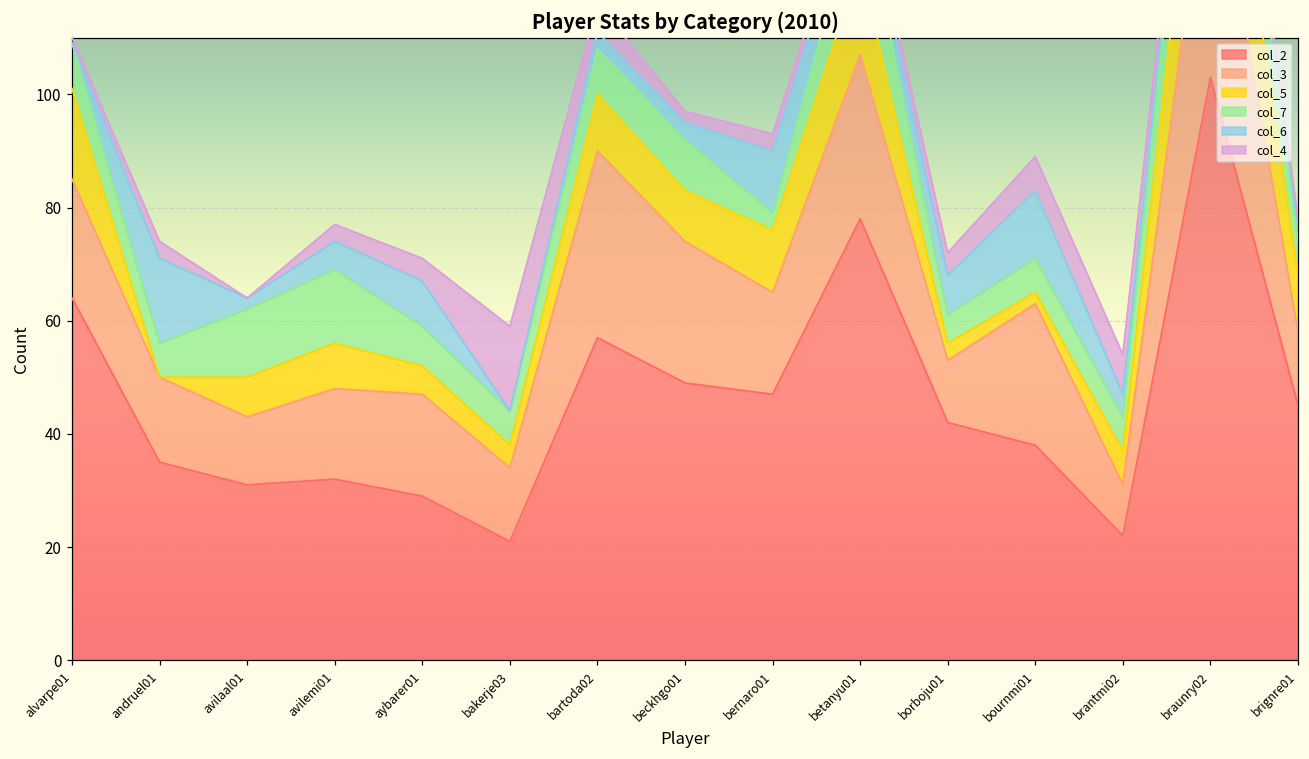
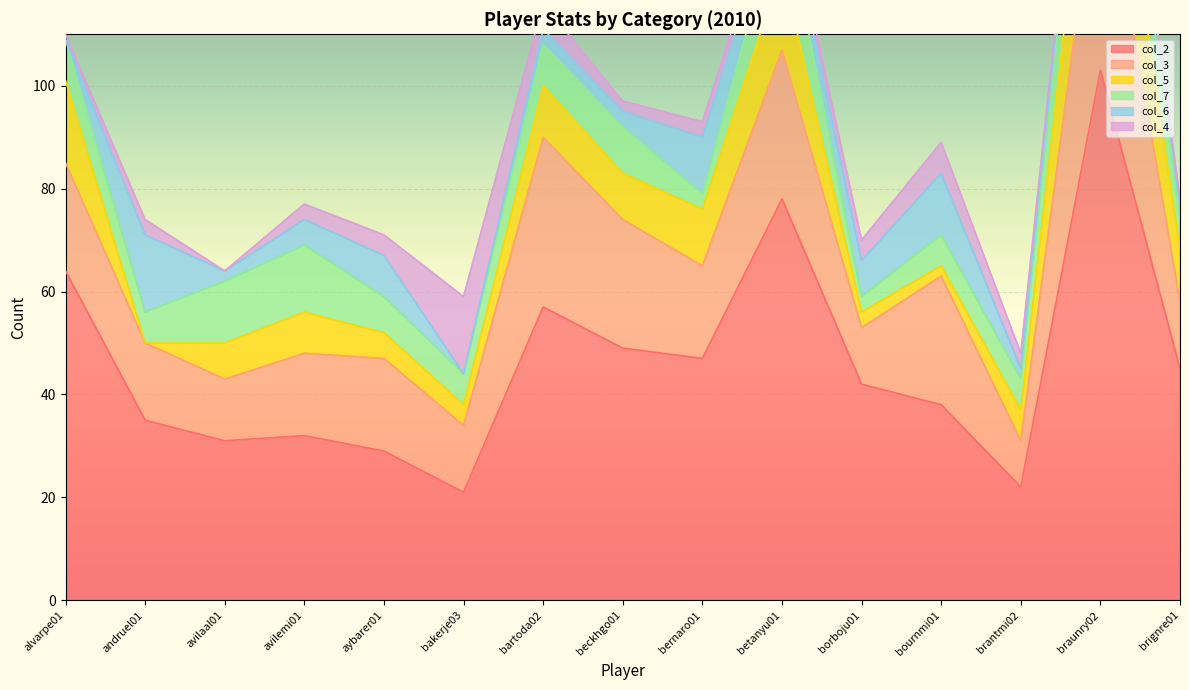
  {
    "col_5": {
      "alvarpe01": 16,
      "avilaal01": 7,
      "avilemi01": 8,
      "aybarer01": 5,
      "bakerje03": 4,
      "bartoda02": 10,
      "beckhgo01": 9,
      "bernaro01": 11,
      "borboju01": 3,
      "bournmi01": 2,
      "brantmi02": 6,
      "brignre01": 10
    },
    "col_7": {
      "andruel01": 6,
      "avilaal01": 12,
      "avilemi01": 13,
      "aybarer01": 7,
      "bartoda02": 8,
      "beckhgo01": 9,
      "bernaro01": 3,
-     "borboju01": 5,
+     "borboju01": 3,
      "bournmi01": 6,
      "brantmi02": 6,
      "brignre01": 6
    },
    "col_6": {
      "andruel01": 15,
      "avilemi01": 5,
      "aybarer01": 8,
      "beckhgo01": 3,
      "bernaro01": 11,
      "borboju01": 7,
      "bournmi01": 12,
-     "brantmi02": 4,
+     "brantmi02": 2,
      "brignre01": 3
    },
    "col_4": {
      "alvarpe01": 1,
      "andruel01": 3,
      "avilemi01": 3,
      "aybarer01": 4,
      "bakerje03": 15,
      "beckhgo01": 2,
      "bernaro01": 3,
      "borboju01": 4,
      "bournmi01": 6,
-     "brantmi02": 7,
+     "brantmi02": 3,
      "brignre01": 1
    }
  }
